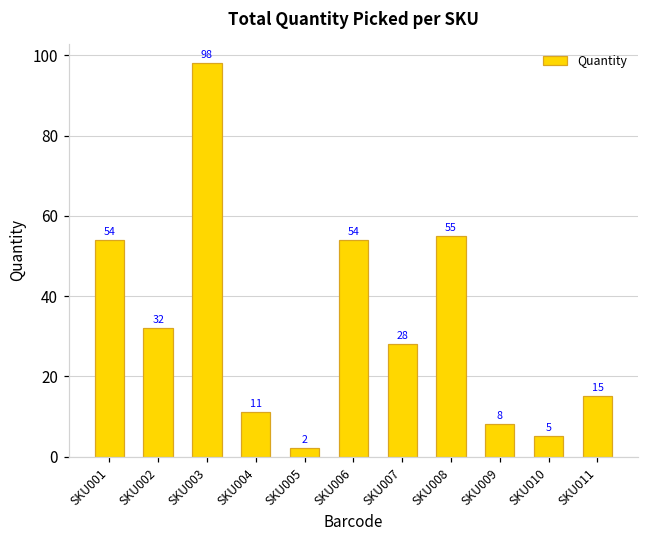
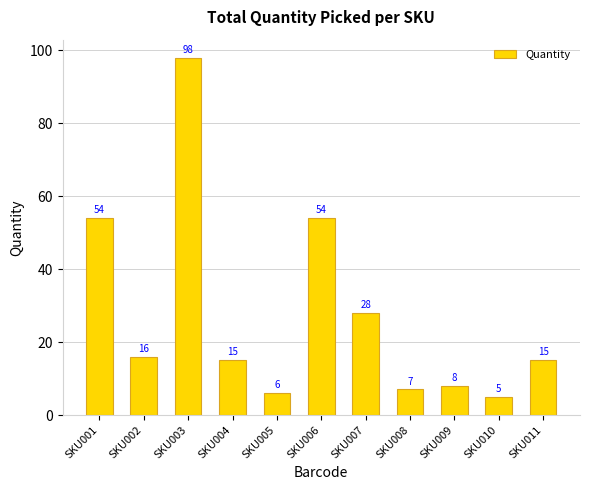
  {
    "SKU001": 54,
-   "SKU002": 32,
+   "SKU002": 16,
    "SKU003": 98,
-   "SKU004": 11,
-   "SKU005": 2,
+   "SKU004": 15,
+   "SKU005": 6,
    "SKU006": 54,
    "SKU007": 28,
-   "SKU008": 55,
+   "SKU008": 7,
    "SKU009": 8,
    "SKU010": 5,
    "SKU011": 15
  }
